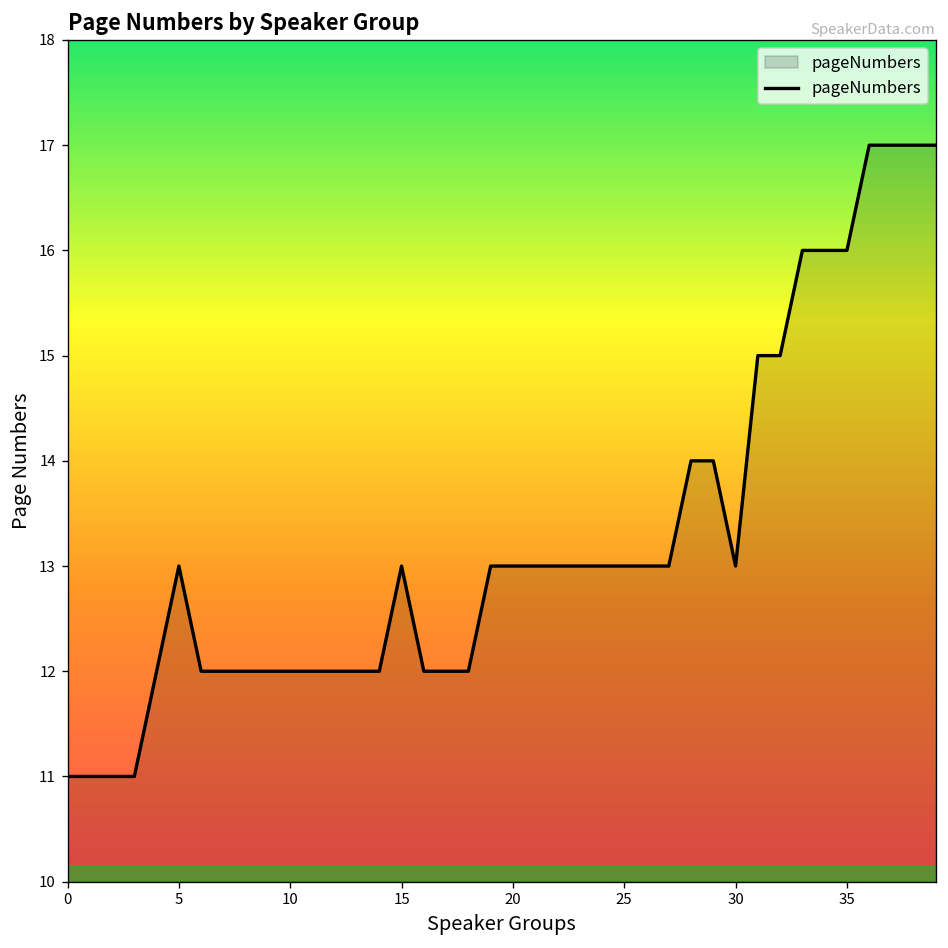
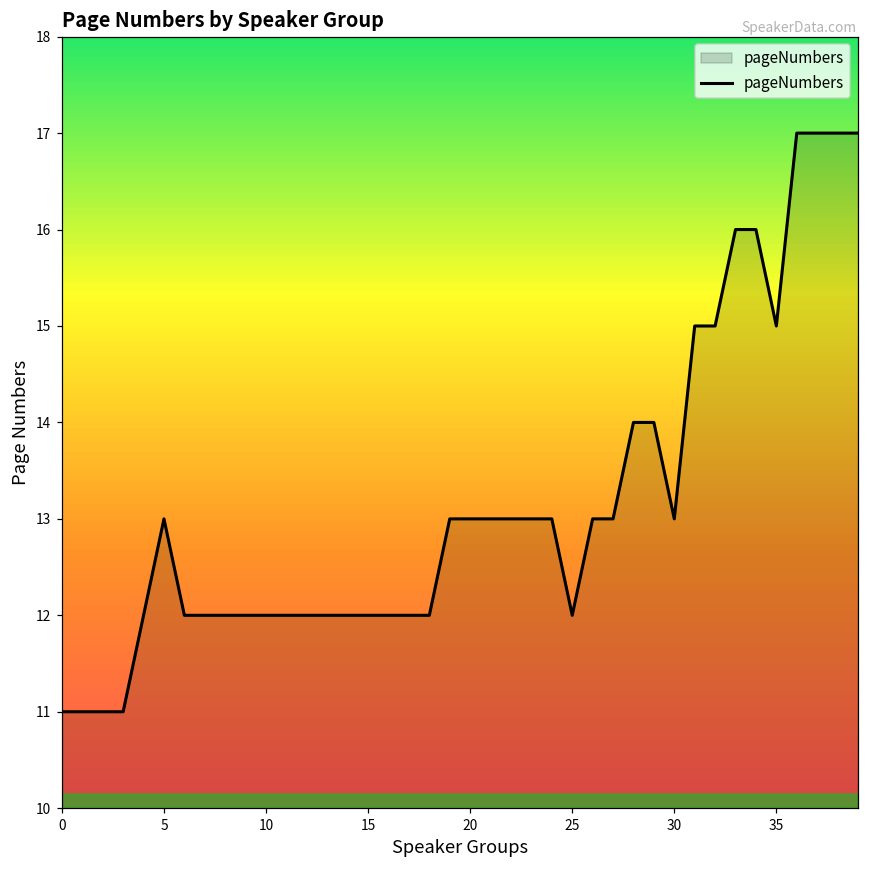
  {
    "0": 11,
    "5": 13,
    "10": 12,
-   "15": 13,
+   "15": 12,
    "20": 13,
-   "25": 13,
+   "25": 12,
    "30": 13,
-   "35": 16
+   "35": 15
  }
